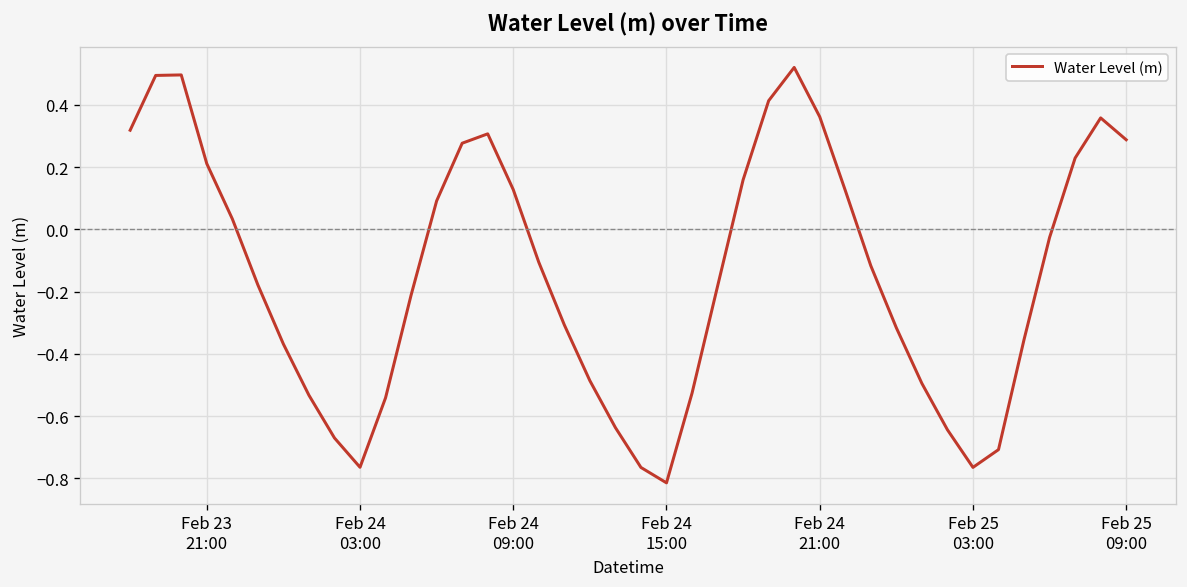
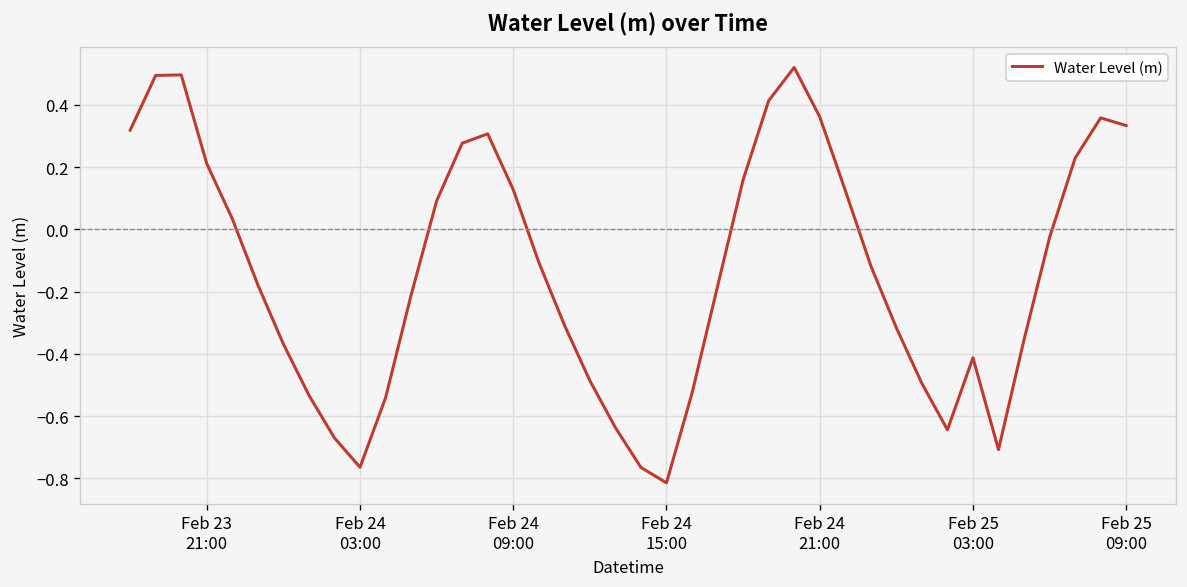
  {
    "Feb 23 21:00": 0.21,
    "Feb 24 03:00": -0.76,
    "Feb 24 09:00": 0.13,
    "Feb 24 15:00": -0.81,
    "Feb 24 21:00": 0.36,
-   "Feb 25 03:00": -0.76,
-   "Feb 25 09:00": 0.29
+   "Feb 25 03:00": -0.41,
+   "Feb 25 09:00": 0.33
  }
